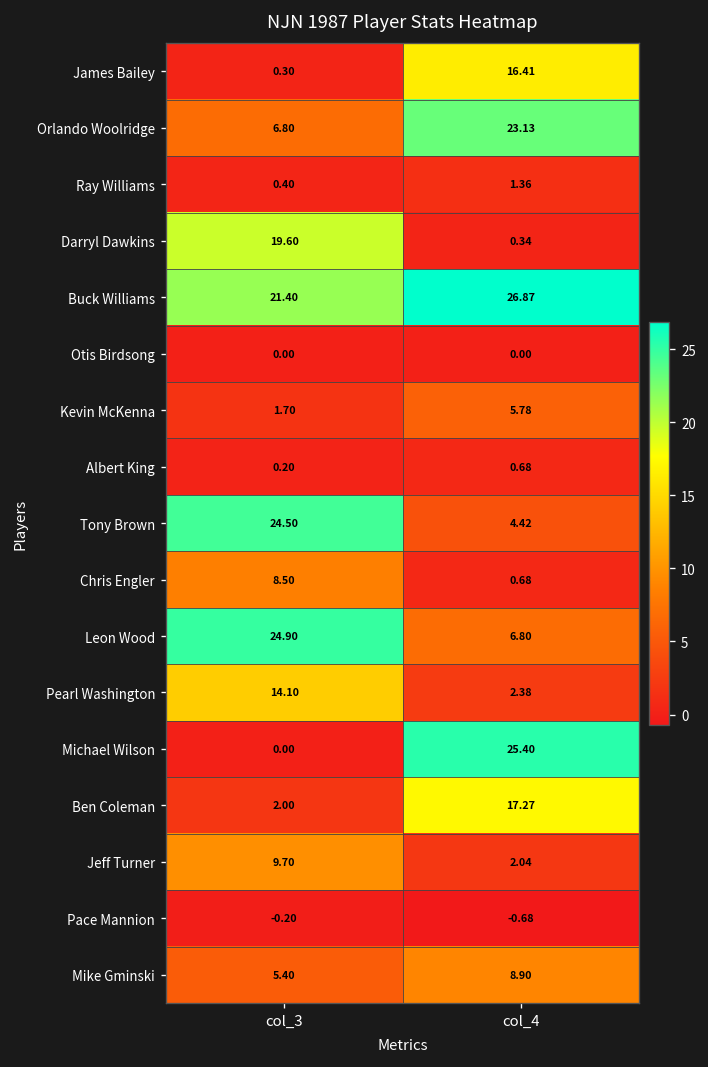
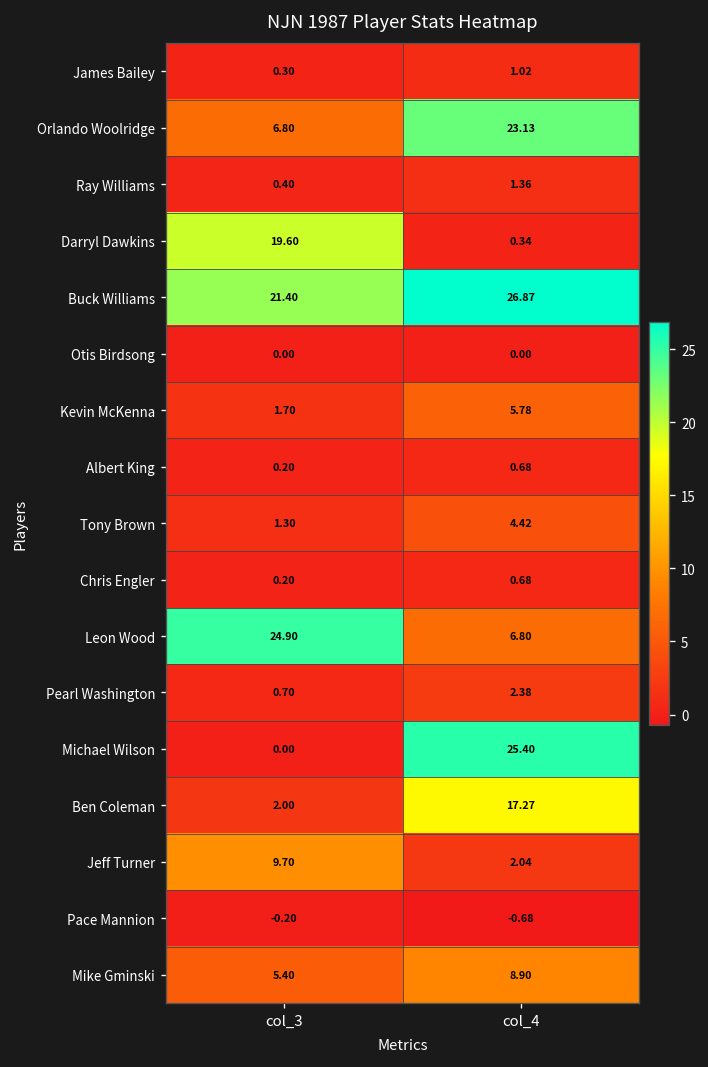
  {
    "James Bailey": {
      "col_3": 0.30,
-     "col_4": 16.41
+     "col_4": 1.02
    },
    "Orlando Woolridge": {
      "col_3": 6.80,
      "col_4": 23.13
    },
    "Ray Williams": {
      "col_3": 0.40,
      "col_4": 1.36
    },
    "Darryl Dawkins": {
      "col_3": 19.60,
      "col_4": 0.34
    },
    "Buck Williams": {
      "col_3": 21.40,
      "col_4": 26.87
    },
    "Otis Birdsong": {
      "col_3": 0.00,
      "col_4": 0.00
    },
    "Kevin McKenna": {
      "col_3": 1.70,
      "col_4": 5.78
    },
    "Albert King": {
      "col_3": 0.20,
      "col_4": 0.68
    },
    "Tony Brown": {
-     "col_3": 24.50,
+     "col_3": 1.30,
      "col_4": 4.42
    },
    "Chris Engler": {
-     "col_3": 8.50,
+     "col_3": 0.20,
      "col_4": 0.68
    },
    "Leon Wood": {
      "col_3": 24.90,
      "col_4": 6.80
    },
    "Pearl Washington": {
-     "col_3": 14.10,
+     "col_3": 0.70,
      "col_4": 2.38
    },
    "Michael Wilson": {
      "col_3": 0.00,
      "col_4": 25.40
    },
    "Ben Coleman": {
      "col_3": 2.00,
      "col_4": 17.27
    },
    "Jeff Turner": {
      "col_3": 9.70,
      "col_4": 2.04
    },
    "Pace Mannion": {
      "col_3": -0.20,
      "col_4": -0.68
    },
    "Mike Gminski": {
      "col_3": 5.40,
      "col_4": 8.90
    }
  }
